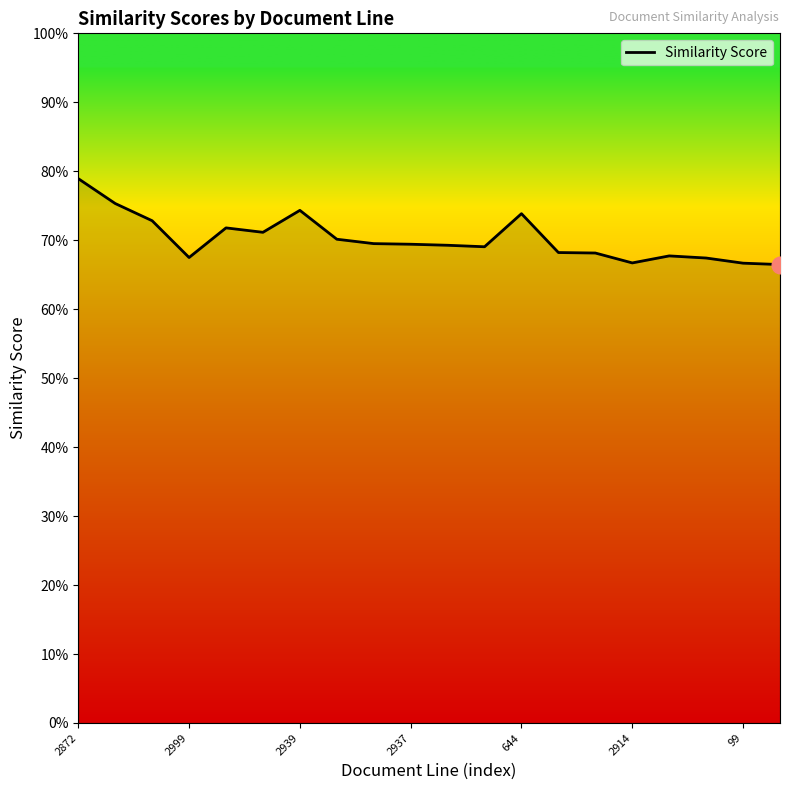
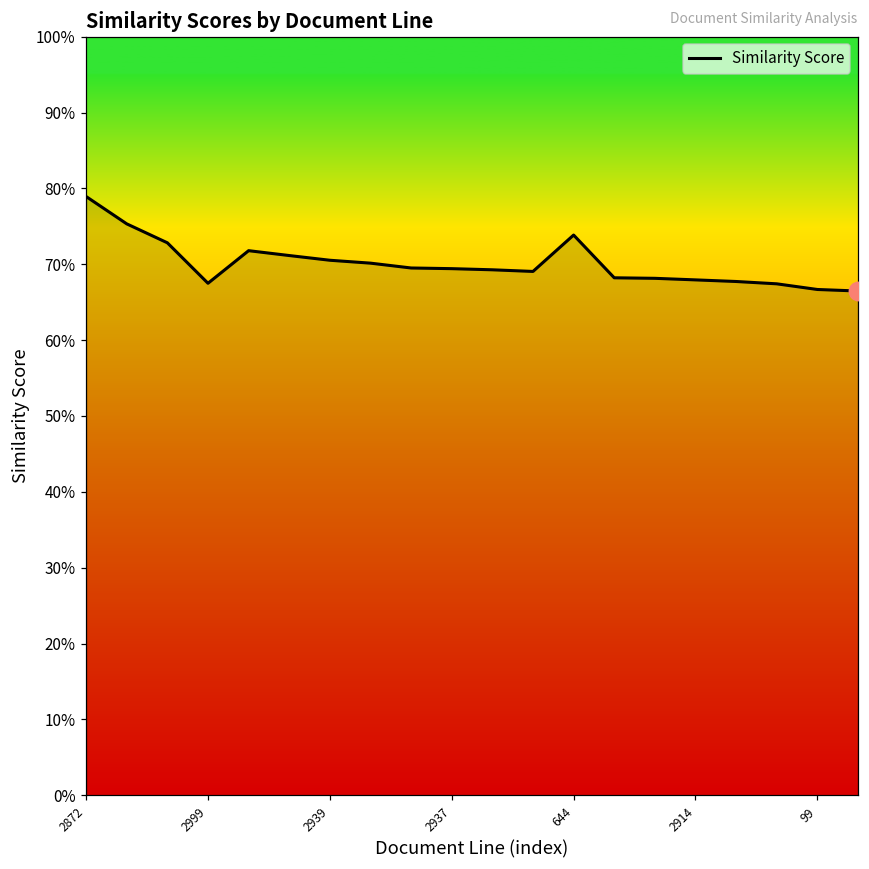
  {
    "Similarity Score": {
      "2872": "79%",
      "2999": "67%",
-     "2939": "74%",
+     "2939": "71%",
      "2937": "69%",
      "644": "74%",
-     "2914": "67%",
+     "2914": "68%",
      "99": "67%"
    }
  }
